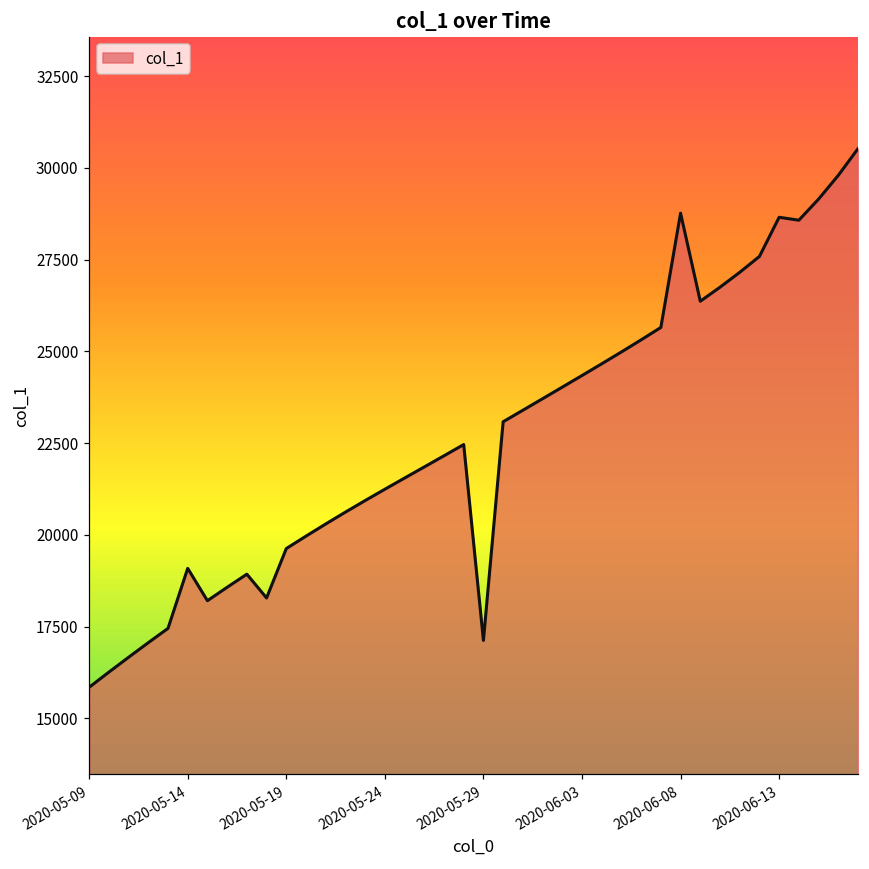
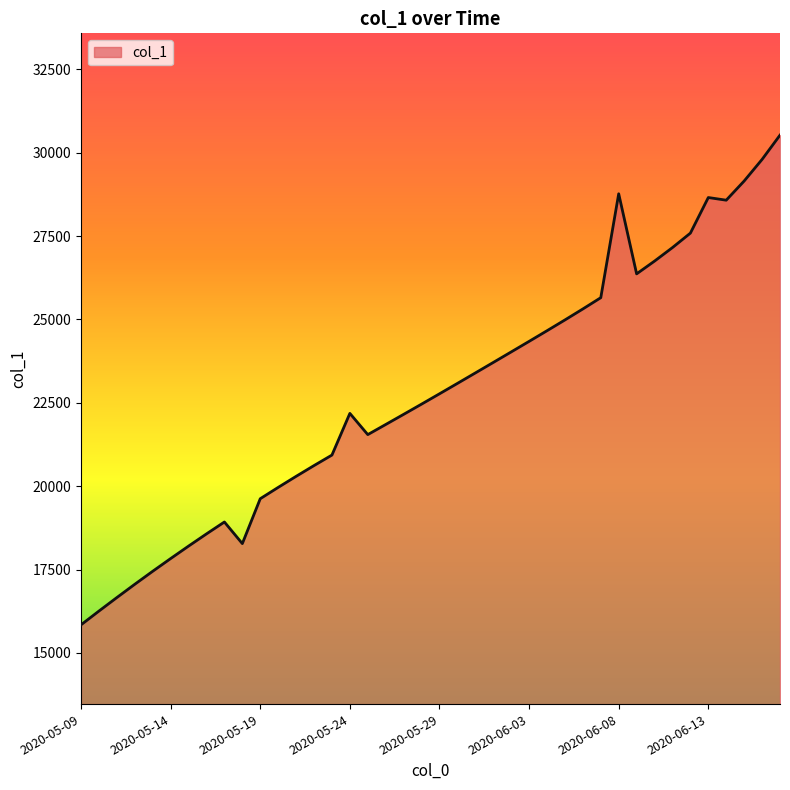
  {
    "2020-05-09": 15800,
-   "2020-05-14": 19100,
+   "2020-05-14": 17800,
    "2020-05-19": 19600,
-   "2020-05-24": 21200,
-   "2020-05-29": 17100,
+   "2020-05-24": 22200,
+   "2020-05-29": 22800,
    "2020-06-03": 24300,
    "2020-06-08": 28800,
    "2020-06-13": 28700
  }
